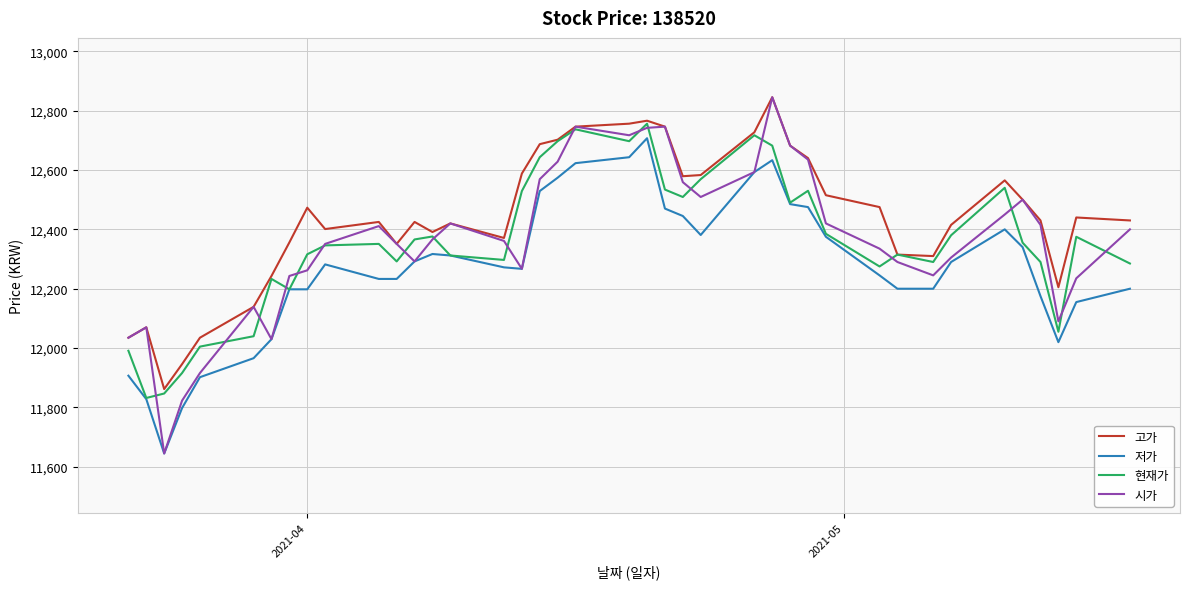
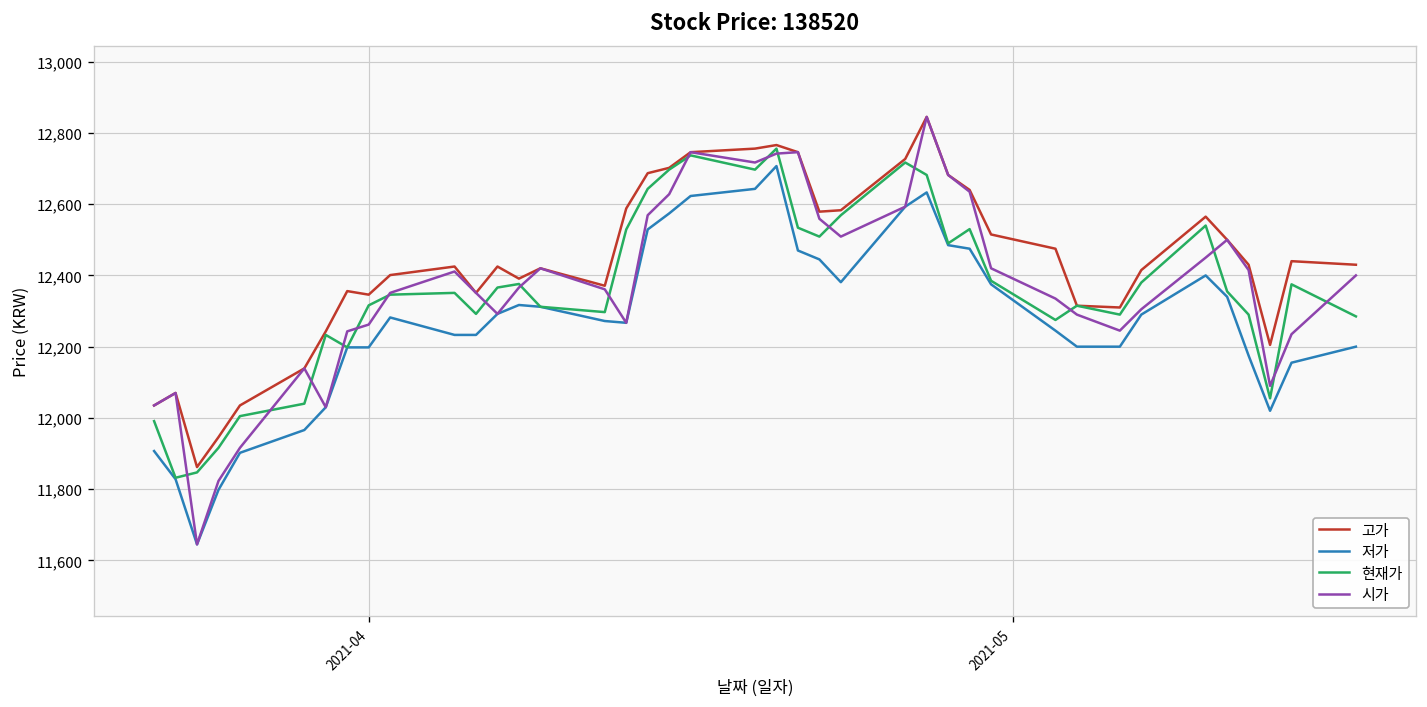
  {
    "고가": {
-     "2021-04": "12,470"
+     "2021-04": "12,350"
    },
    "저가": {
      "2021-04": "12,200"
    },
    "현재가": {
      "2021-04": "12,320"
    },
    "시가": {
      "2021-04": "12,260"
    }
  }
